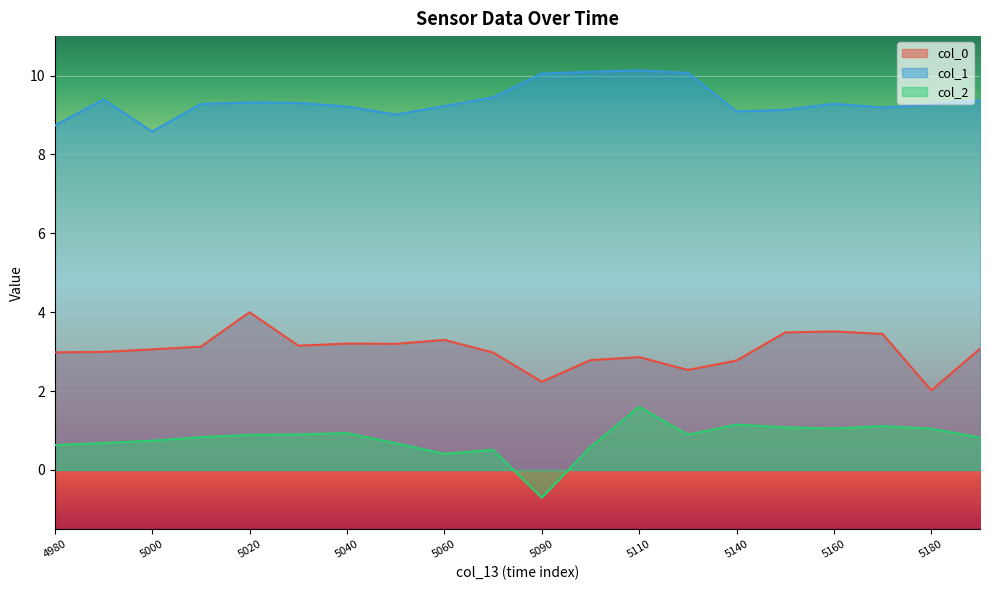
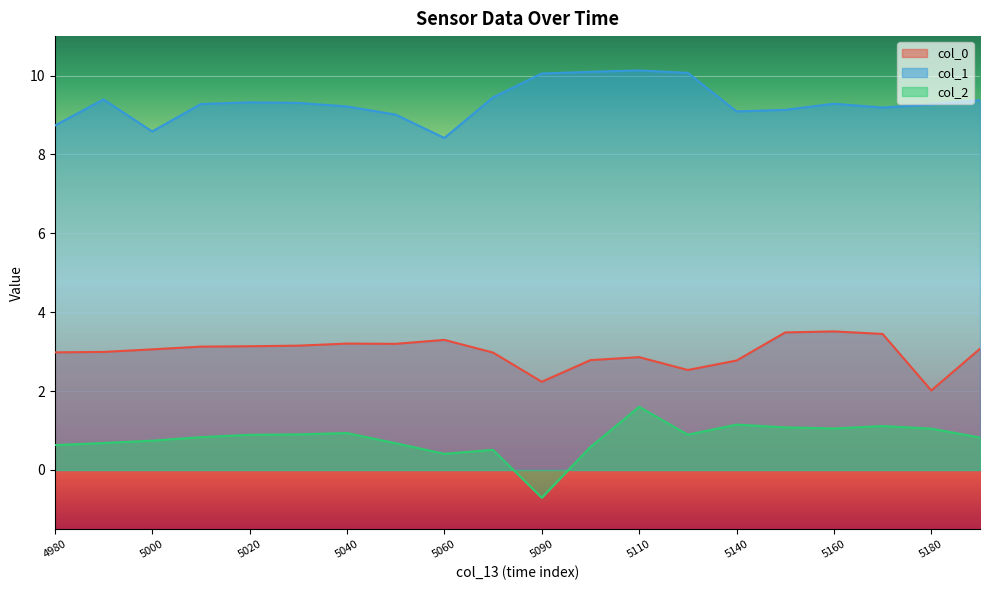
  {
    "col_0": {
      "4980": 3.0,
      "5000": 3.1,
-     "5020": 4.0,
+     "5020": 3.1,
      "5040": 3.2,
      "5060": 3.3,
      "5090": 2.2,
      "5110": 2.9,
      "5140": 2.8,
      "5160": 3.5,
      "5180": 2.0
    },
    "col_1": {
      "4980": 8.7,
      "5000": 8.6,
      "5020": 9.3,
      "5040": 9.2,
-     "5060": 9.2,
+     "5060": 8.4,
      "5090": 10.1,
      "5110": 10.1,
      "5140": 9.1,
      "5160": 9.3,
      "5180": 9.3
    }
  }
